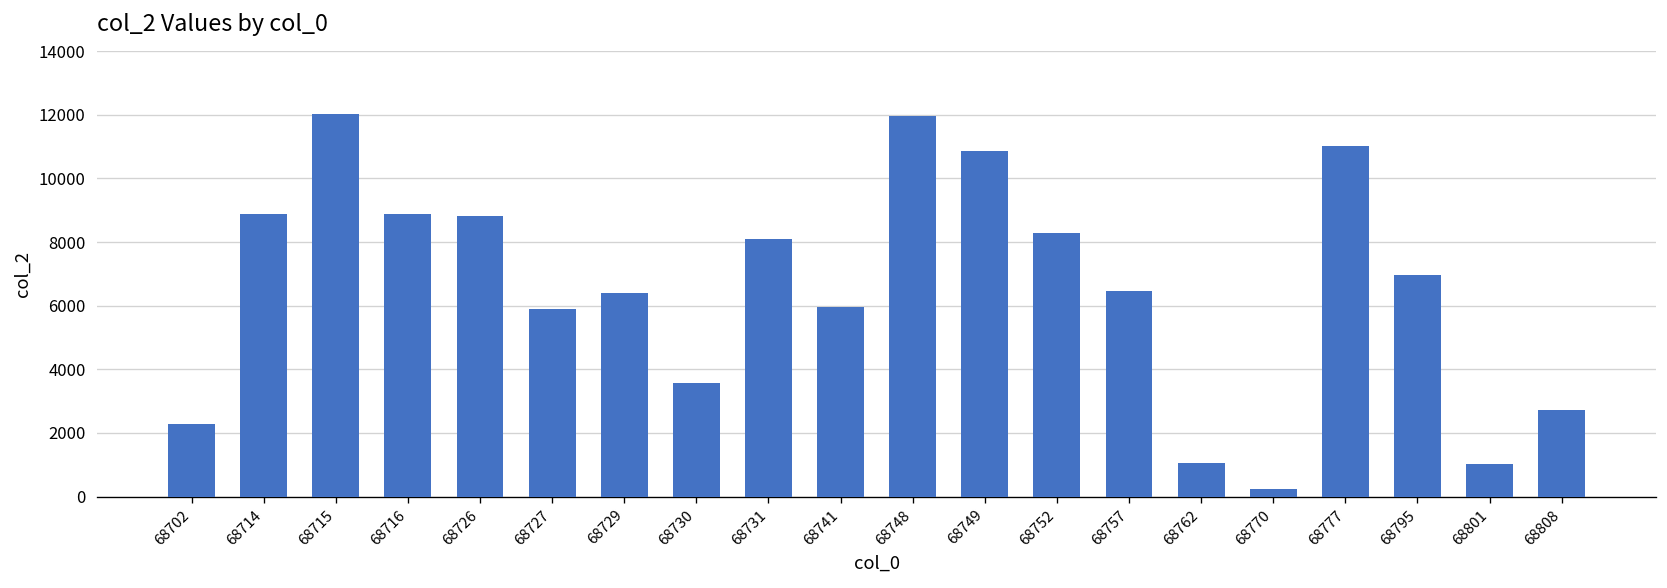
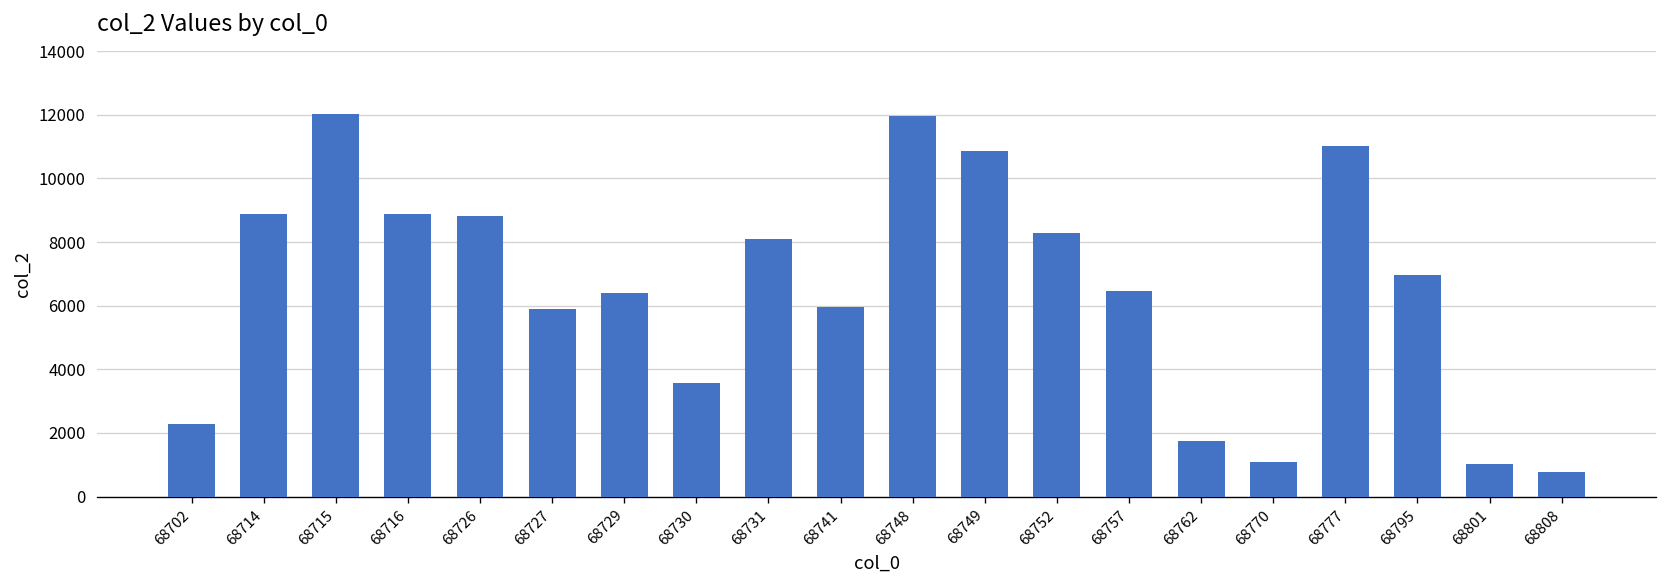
  {
    "68702": 2300,
    "68714": 8900,
    "68715": 12000,
    "68716": 8900,
    "68726": 8800,
    "68727": 5900,
    "68729": 6400,
    "68730": 3600,
    "68731": 8100,
    "68741": 6000,
    "68748": 12000,
    "68749": 10900,
    "68752": 8300,
    "68757": 6500,
-   "68762": 1100,
-   "68770": 200,
+   "68762": 1800,
+   "68770": 1100,
    "68777": 11000,
    "68795": 7000,
    "68801": 1000,
-   "68808": 2700
+   "68808": 800
  }
